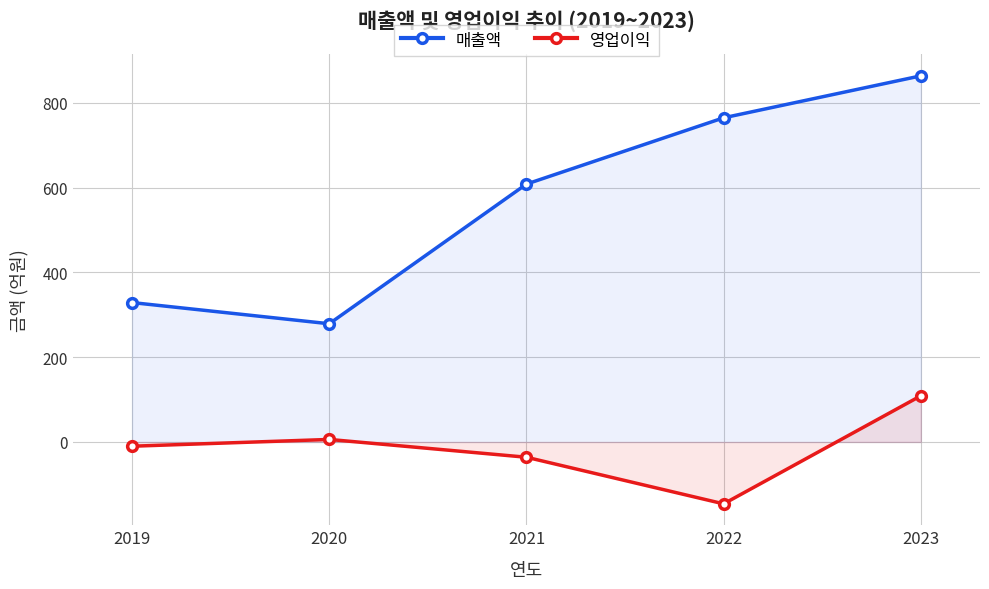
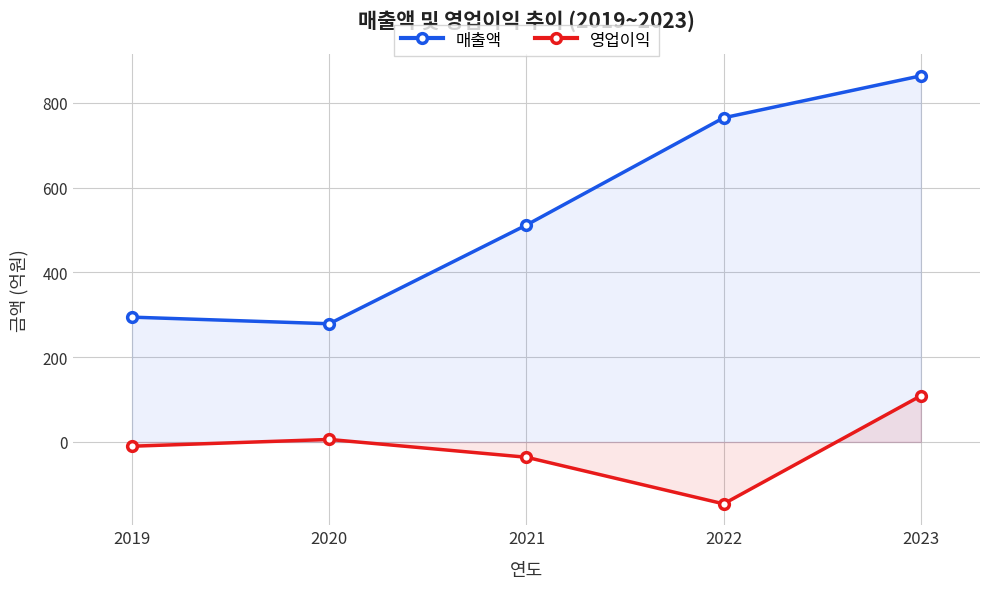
  {
    "매출액": {
-     "2019": 330,
+     "2019": 290,
      "2020": 280,
-     "2021": 610,
+     "2021": 510,
      "2022": 770,
      "2023": 860
    }
  }
